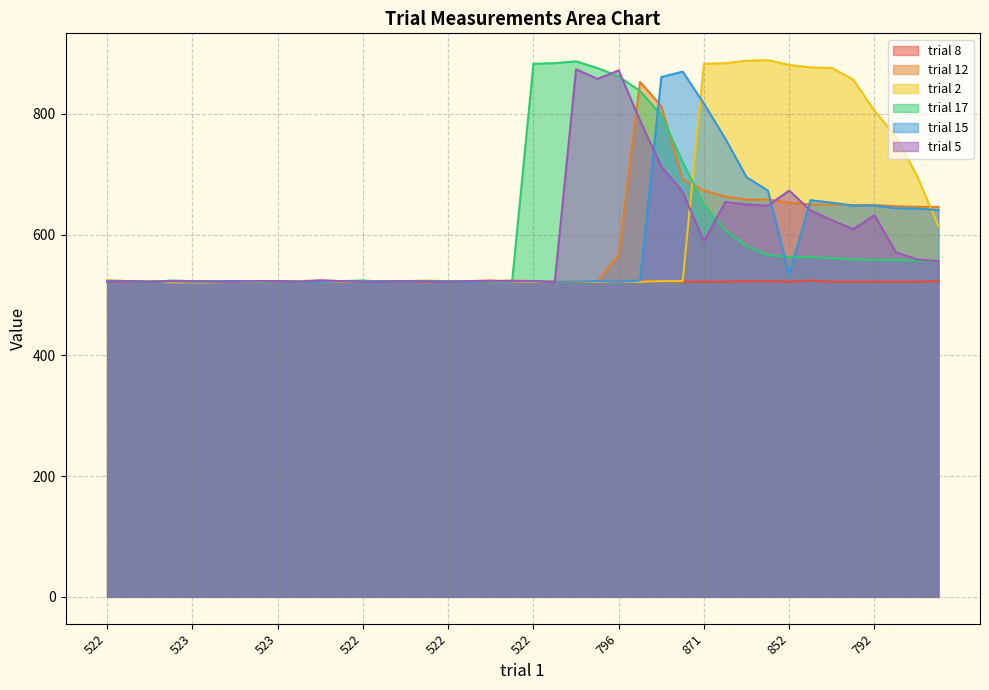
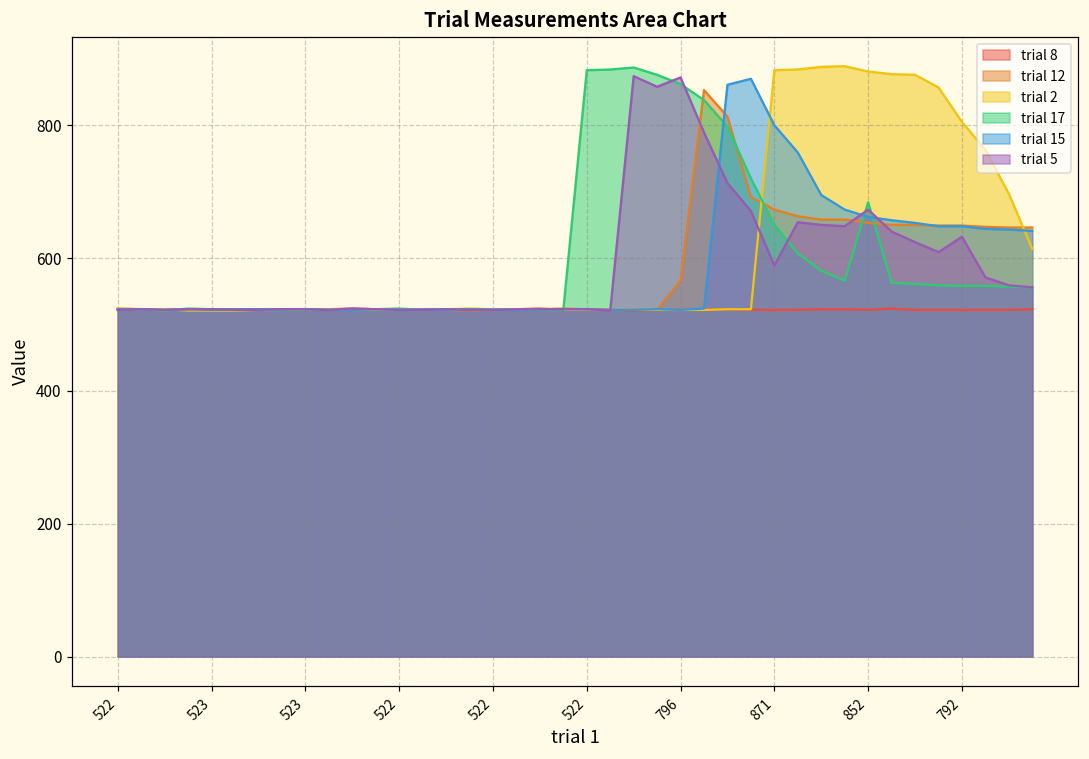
  {
    "trial 17": {
      "796": 860,
      "871": 650,
-     "852": 560,
+     "852": 680,
      "792": 560
    },
    "trial 15": {
-     "871": 820,
-     "852": 530
+     "871": 800,
+     "852": 660
    },
    "trial 5": {
      "796": 870,
      "871": 590,
      "852": 670,
      "792": 630
    }
  }
